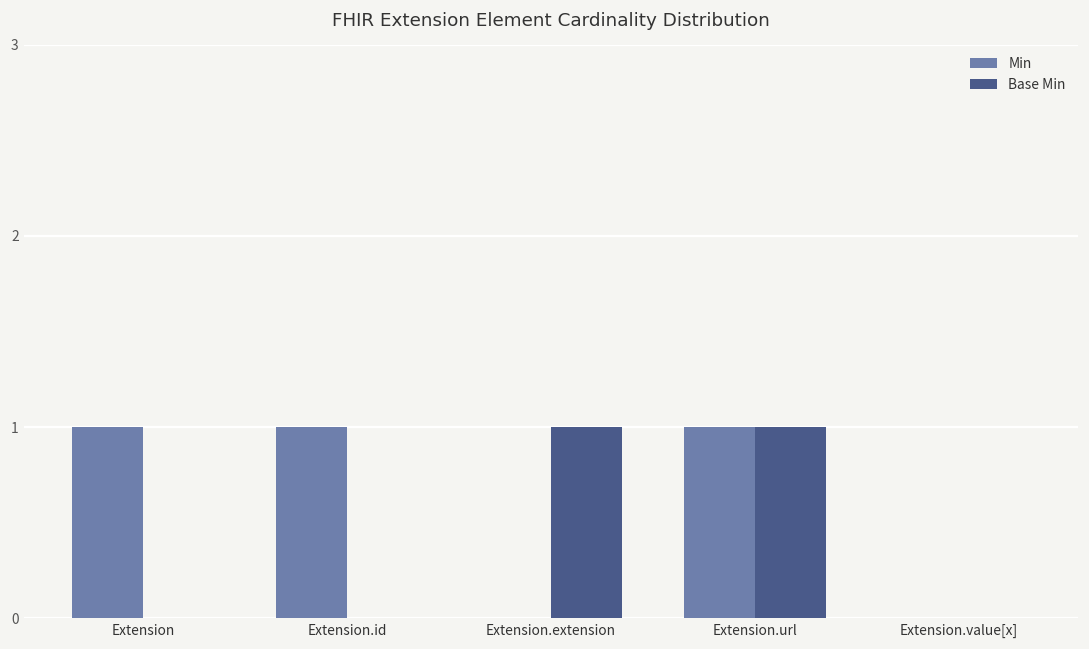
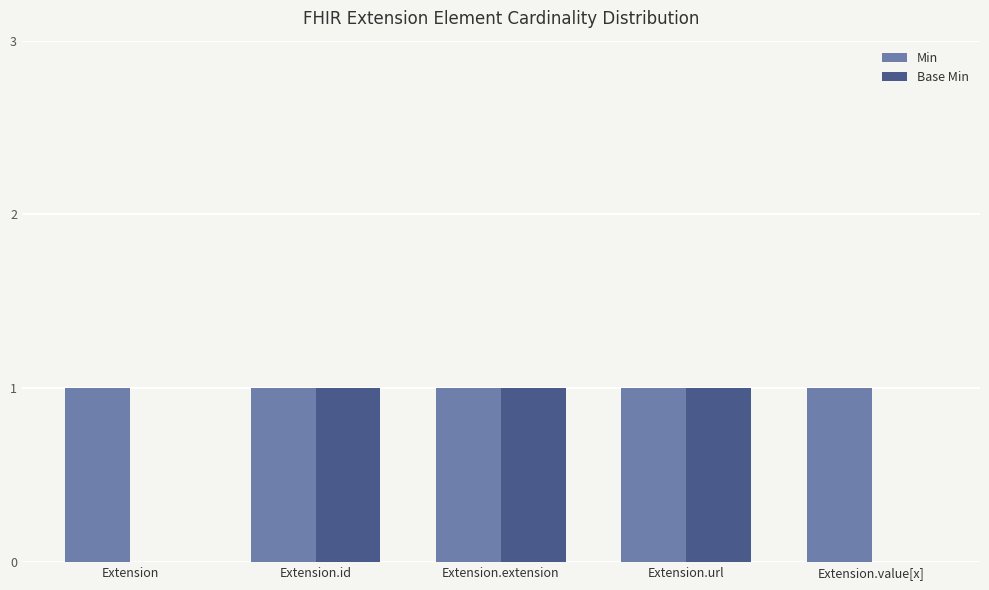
  {
    "Min": {
      "Extension": 1,
      "Extension.id": 1,
-     "Extension.extension": 0,
+     "Extension.extension": 1,
      "Extension.url": 1,
-     "Extension.value[x]": 0
+     "Extension.value[x]": 1
    },
    "Base Min": {
      "Extension": 0,
-     "Extension.id": 0,
+     "Extension.id": 1,
      "Extension.extension": 1,
      "Extension.url": 1,
      "Extension.value[x]": 0
    }
  }
